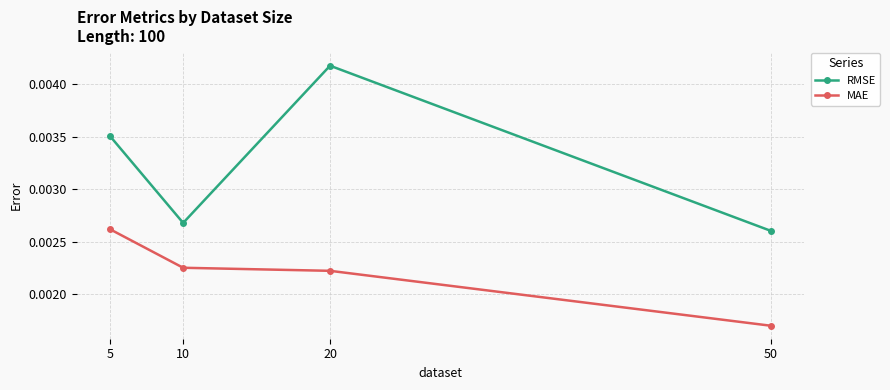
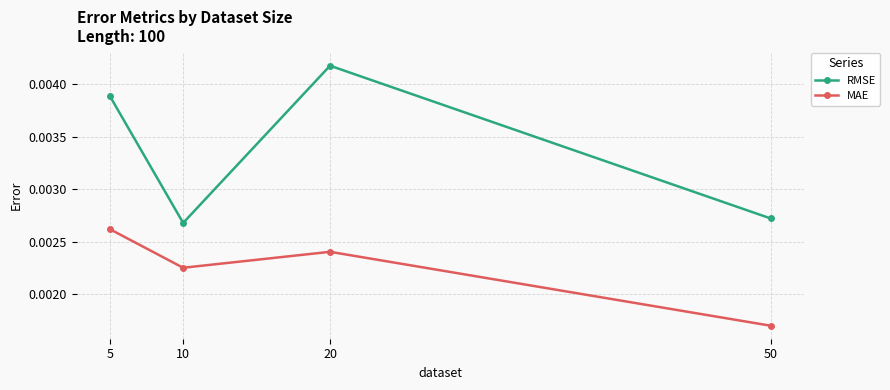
  {
    "RMSE": {
-     "5": 0.00351,
+     "5": 0.00389,
      "10": 0.00268,
      "20": 0.00417,
-     "50": 0.00260
+     "50": 0.00272
    },
    "MAE": {
      "5": 0.00262,
      "10": 0.00225,
-     "20": 0.00222,
+     "20": 0.00240,
      "50": 0.00170
    }
  }
